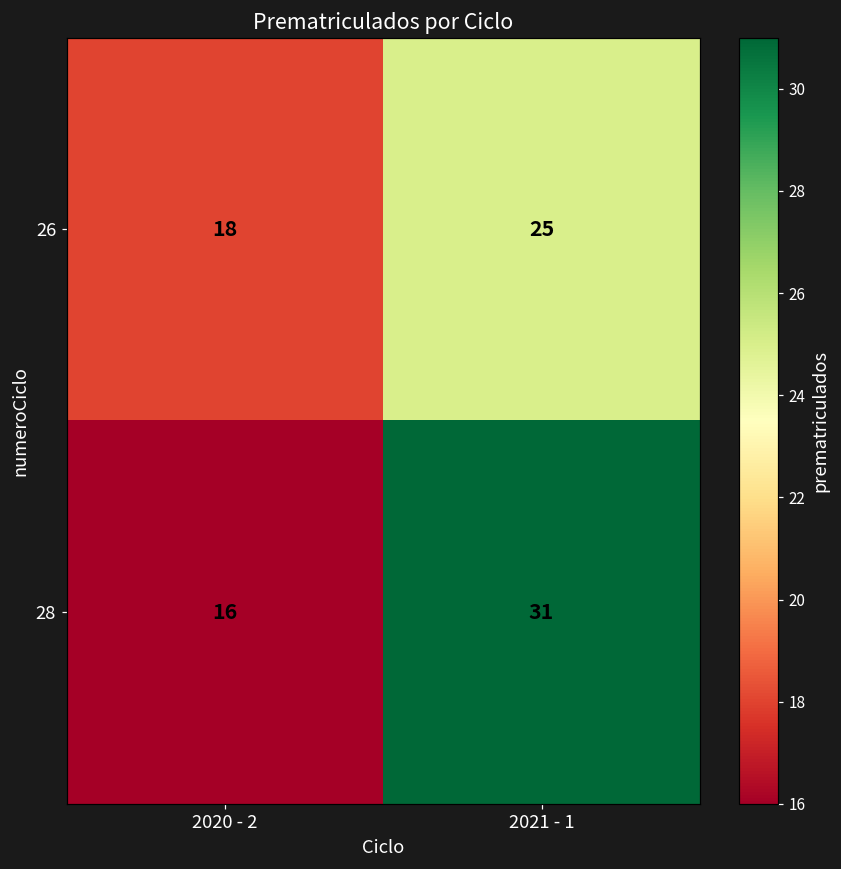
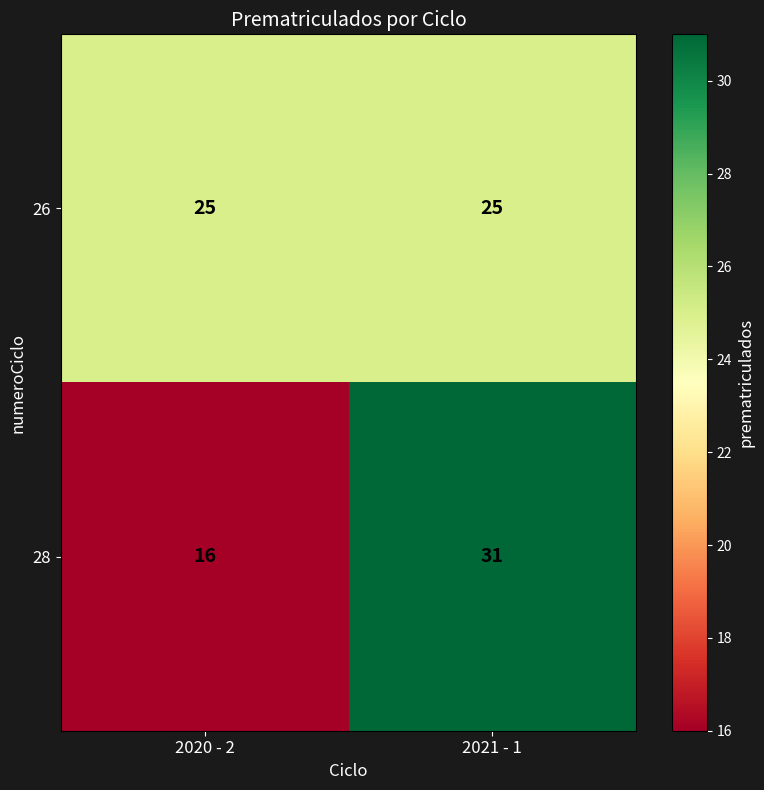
  {
    "26": {
-     "2020 - 2": 18,
+     "2020 - 2": 25,
      "2021 - 1": 25
    },
    "28": {
      "2020 - 2": 16,
      "2021 - 1": 31
    }
  }
